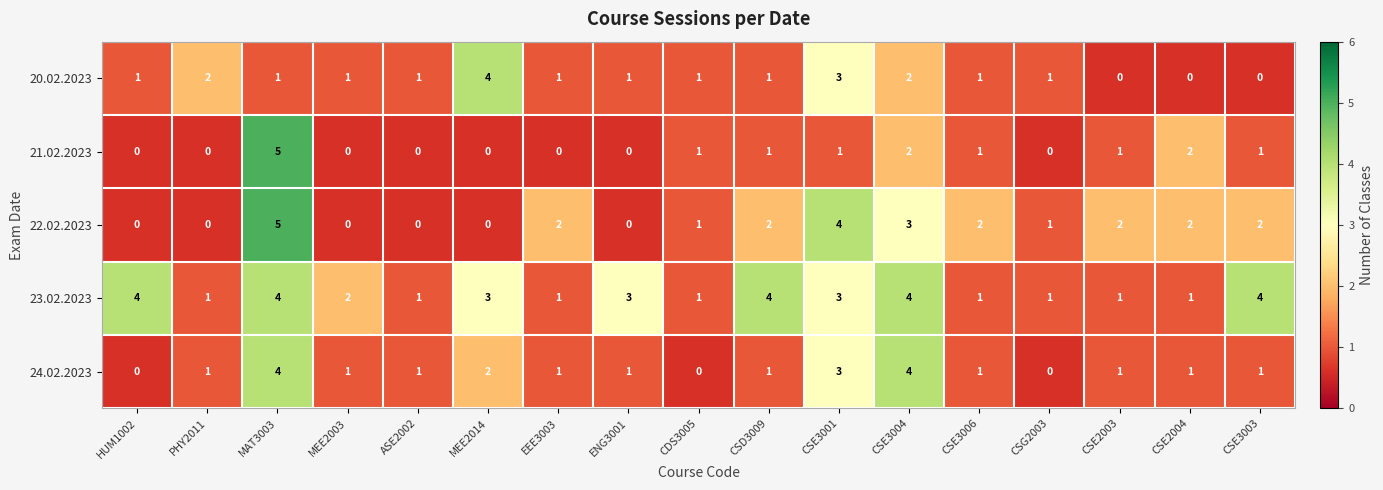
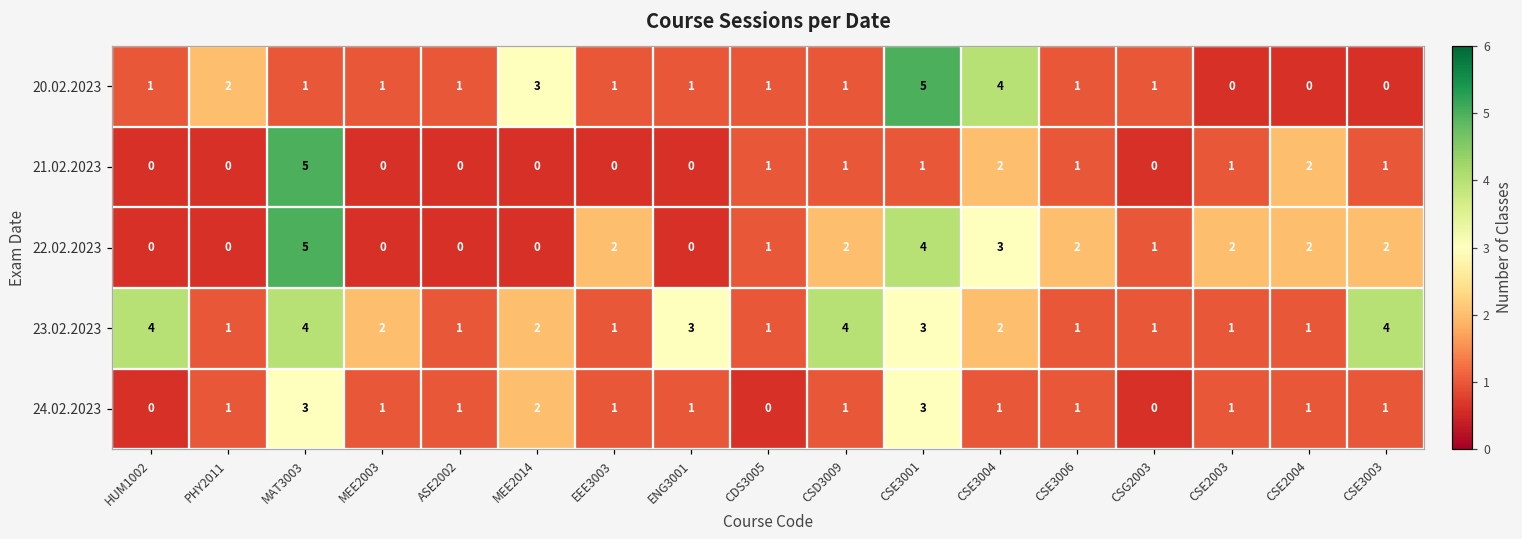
  {
    "20.02.2023": {
      "HUM1002": 1,
      "PHY2011": 2,
      "MAT3003": 1,
      "MEE2003": 1,
      "ASE2002": 1,
-     "MEE2014": 4,
+     "MEE2014": 3,
      "EEE3003": 1,
      "ENG3001": 1,
      "CDS3005": 1,
      "CSD3009": 1,
-     "CSE3001": 3,
-     "CSE3004": 2,
+     "CSE3001": 5,
+     "CSE3004": 4,
      "CSE3006": 1,
      "CSG2003": 1
    },
    "21.02.2023": {
      "MAT3003": 5,
      "CDS3005": 1,
      "CSD3009": 1,
      "CSE3001": 1,
      "CSE3004": 2,
      "CSE3006": 1,
      "CSE2003": 1,
      "CSE2004": 2,
      "CSE3003": 1
    },
    "22.02.2023": {
      "MAT3003": 5,
      "EEE3003": 2,
      "CDS3005": 1,
      "CSD3009": 2,
      "CSE3001": 4,
      "CSE3004": 3,
      "CSE3006": 2,
      "CSG2003": 1,
      "CSE2003": 2,
      "CSE2004": 2,
      "CSE3003": 2
    },
    "23.02.2023": {
      "HUM1002": 4,
      "PHY2011": 1,
      "MAT3003": 4,
      "MEE2003": 2,
      "ASE2002": 1,
-     "MEE2014": 3,
+     "MEE2014": 2,
      "EEE3003": 1,
      "ENG3001": 3,
      "CDS3005": 1,
      "CSD3009": 4,
      "CSE3001": 3,
-     "CSE3004": 4,
+     "CSE3004": 2,
      "CSE3006": 1,
      "CSG2003": 1,
      "CSE2003": 1,
      "CSE2004": 1,
      "CSE3003": 4
    },
    "24.02.2023": {
      "PHY2011": 1,
-     "MAT3003": 4,
+     "MAT3003": 3,
      "MEE2003": 1,
      "ASE2002": 1,
      "MEE2014": 2,
      "EEE3003": 1,
      "ENG3001": 1,
      "CSD3009": 1,
      "CSE3001": 3,
-     "CSE3004": 4,
+     "CSE3004": 1,
      "CSE3006": 1,
      "CSE2003": 1,
      "CSE2004": 1,
      "CSE3003": 1
    }
  }
